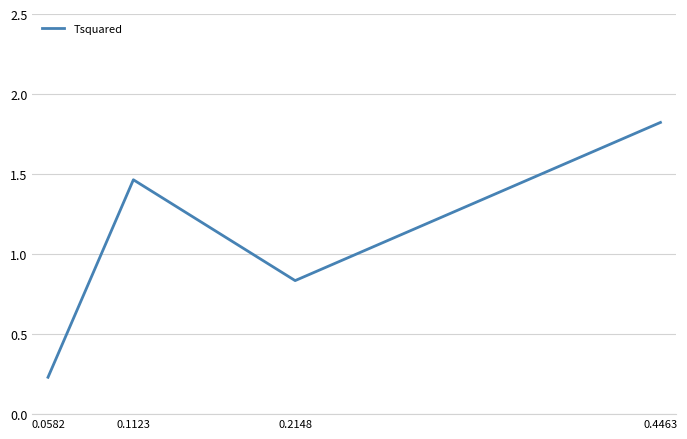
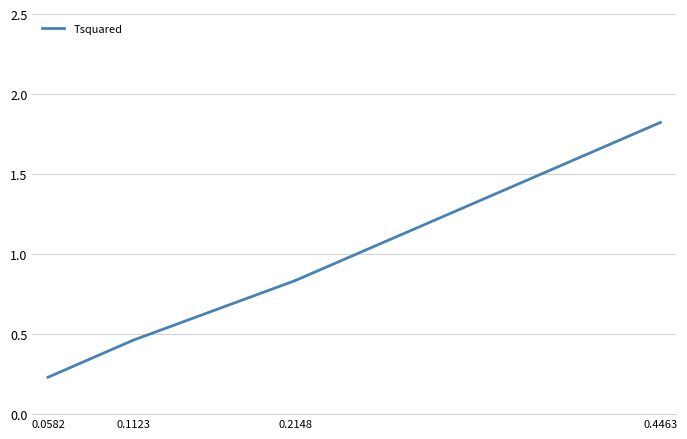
  {
    "0.0582": 0.23,
-   "0.1123": 1.46,
+   "0.1123": 0.46,
    "0.2148": 0.83,
    "0.4463": 1.82
  }
